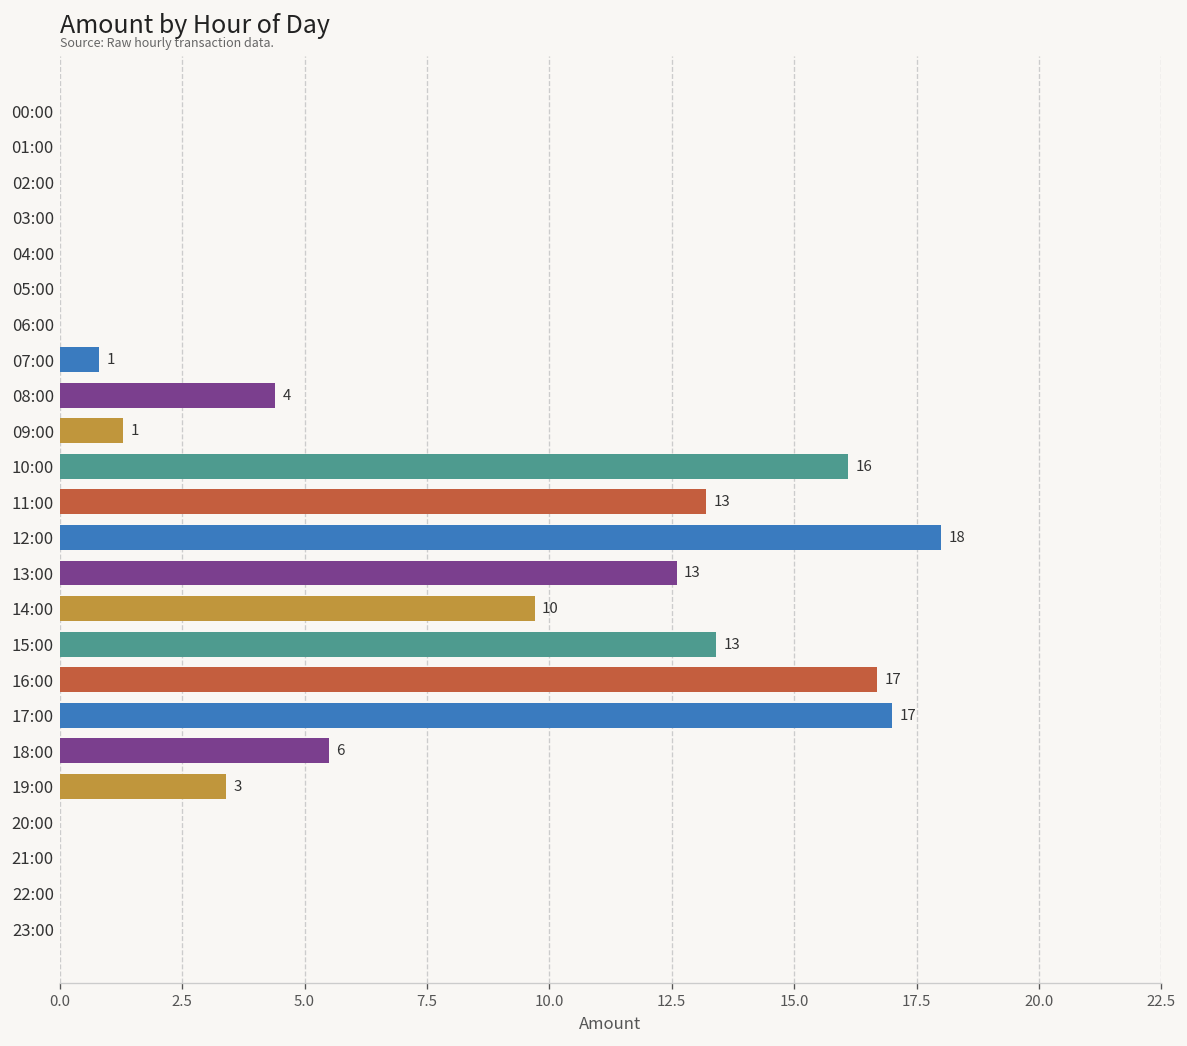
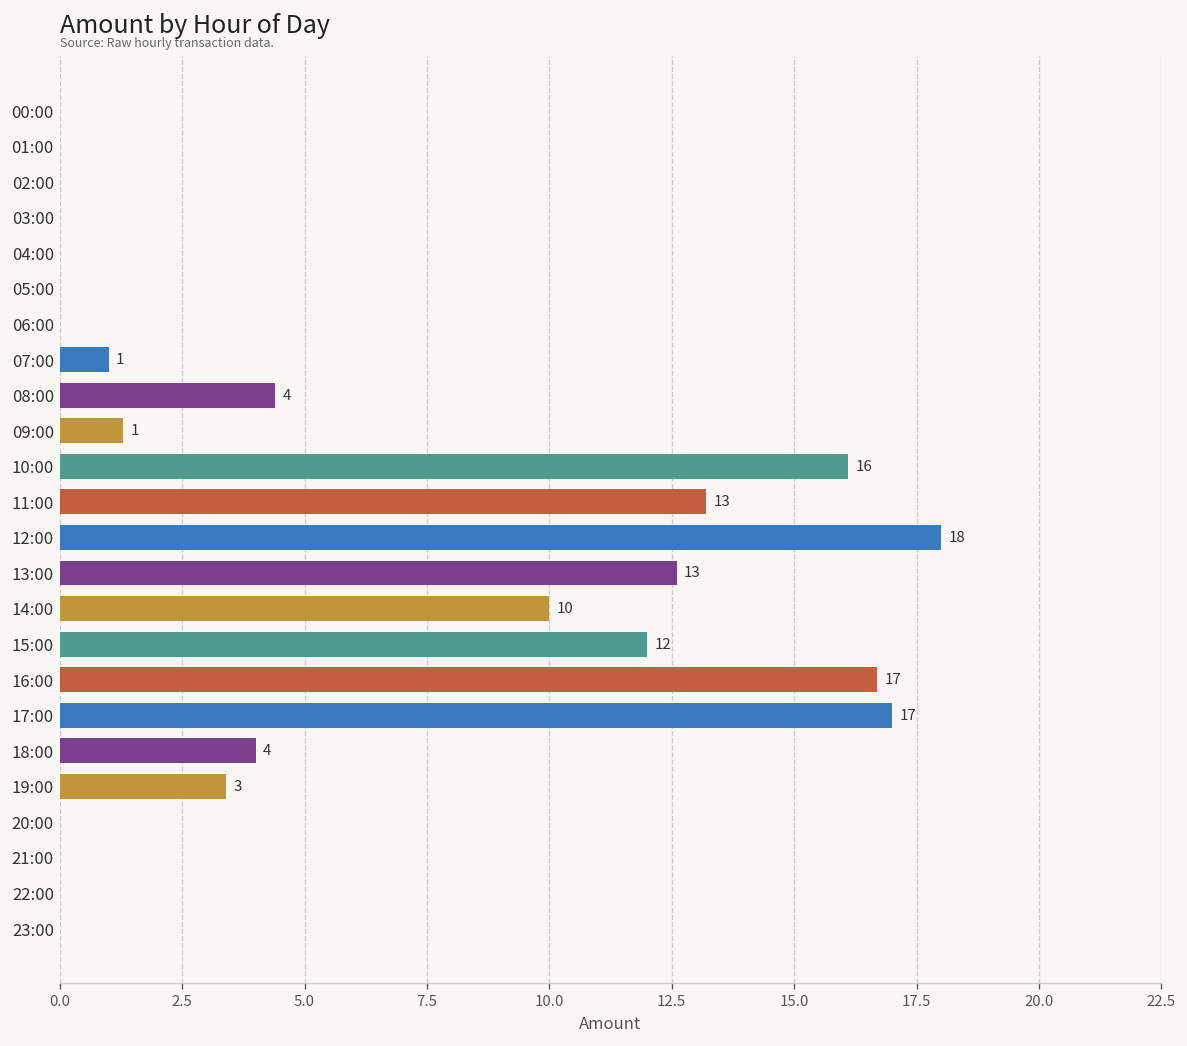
  {
-   "07:00": 0.8,
+   "07:00": 1.0,
    "08:00": 4,
    "09:00": 1,
    "10:00": 16,
    "11:00": 13,
    "12:00": 18,
    "13:00": 13,
-   "14:00": 9.7,
-   "15:00": 13,
+   "14:00": 10.0,
+   "15:00": 12,
    "16:00": 17,
    "17:00": 17,
-   "18:00": 6,
+   "18:00": 4,
    "19:00": 3
  }
